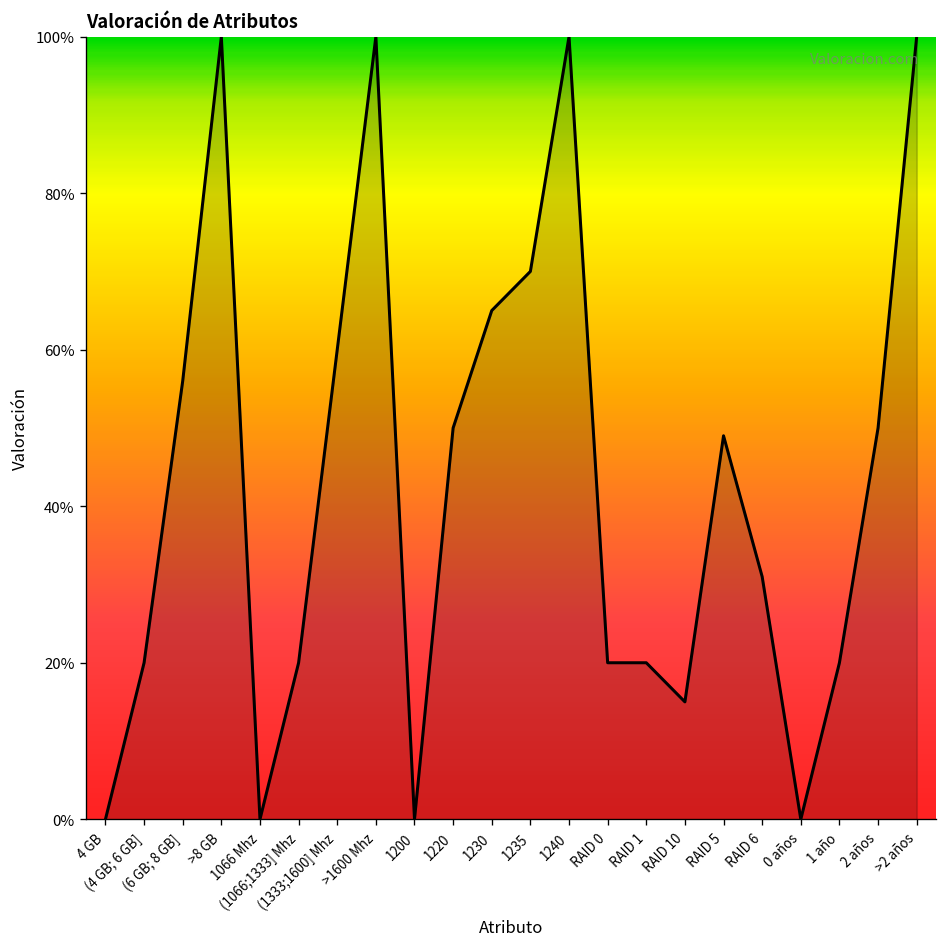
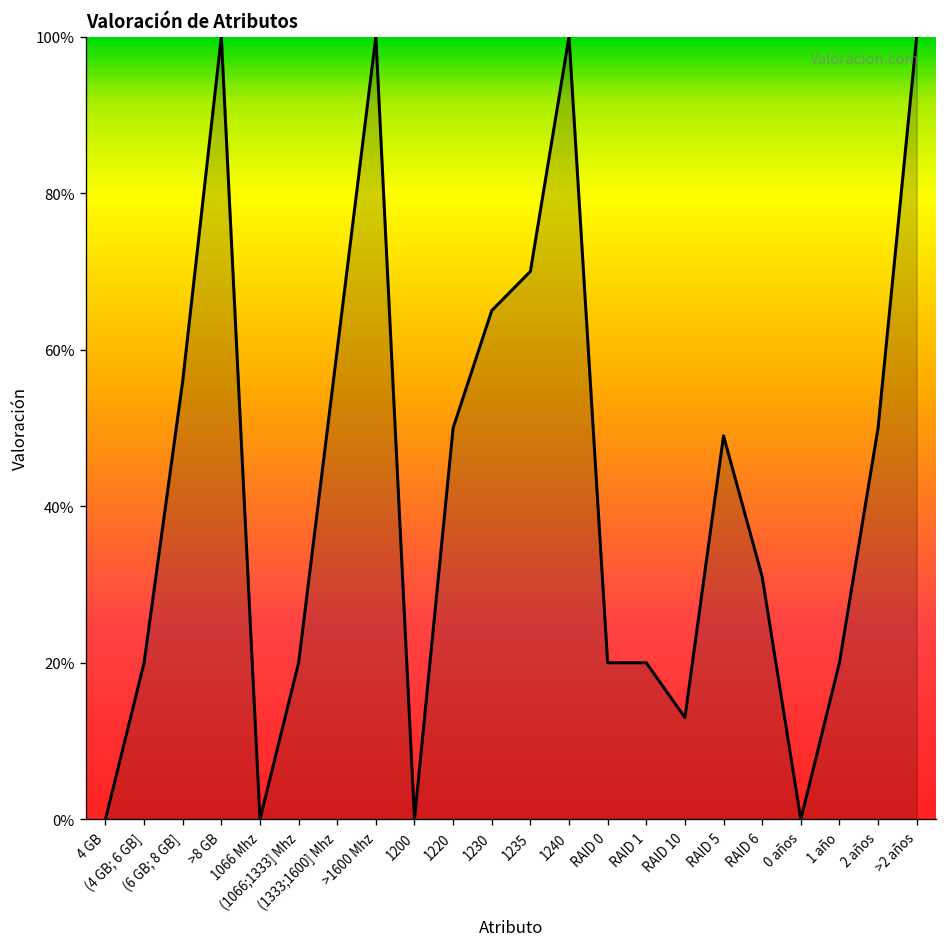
  {
    "4 GB": "0%",
    "(4 GB; 6 GB]": "20%",
    "(6 GB; 8 GB]": "56%",
    ">8 GB": "100%",
    "1066 Mhz": "0%",
    "(1066;1333] Mhz": "20%",
    "(1333;1600] Mhz": "60%",
    ">1600 Mhz": "100%",
    "1200": "0%",
    "1220": "50%",
    "1230": "65%",
    "1235": "70%",
    "1240": "100%",
    "RAID 0": "20%",
    "RAID 1": "20%",
-   "RAID 10": "15%",
+   "RAID 10": "13%",
    "RAID 5": "49%",
    "RAID 6": "31%",
    "0 años": "0%",
    "1 año": "20%",
    "2 años": "50%",
    ">2 años": "100%"
  }
